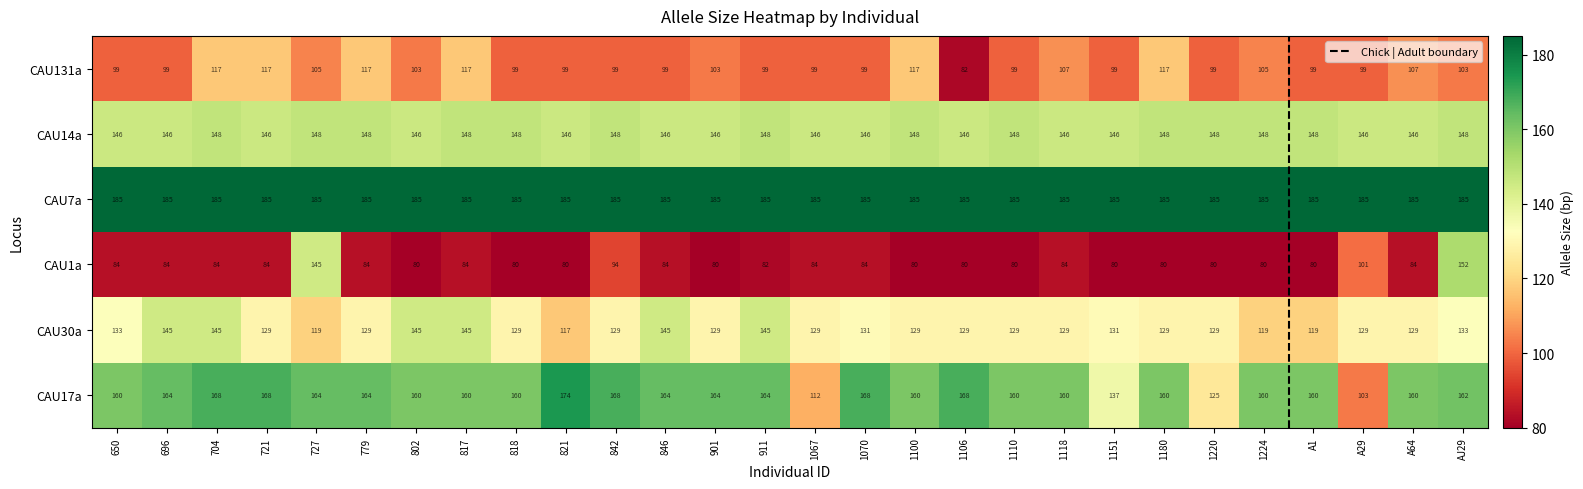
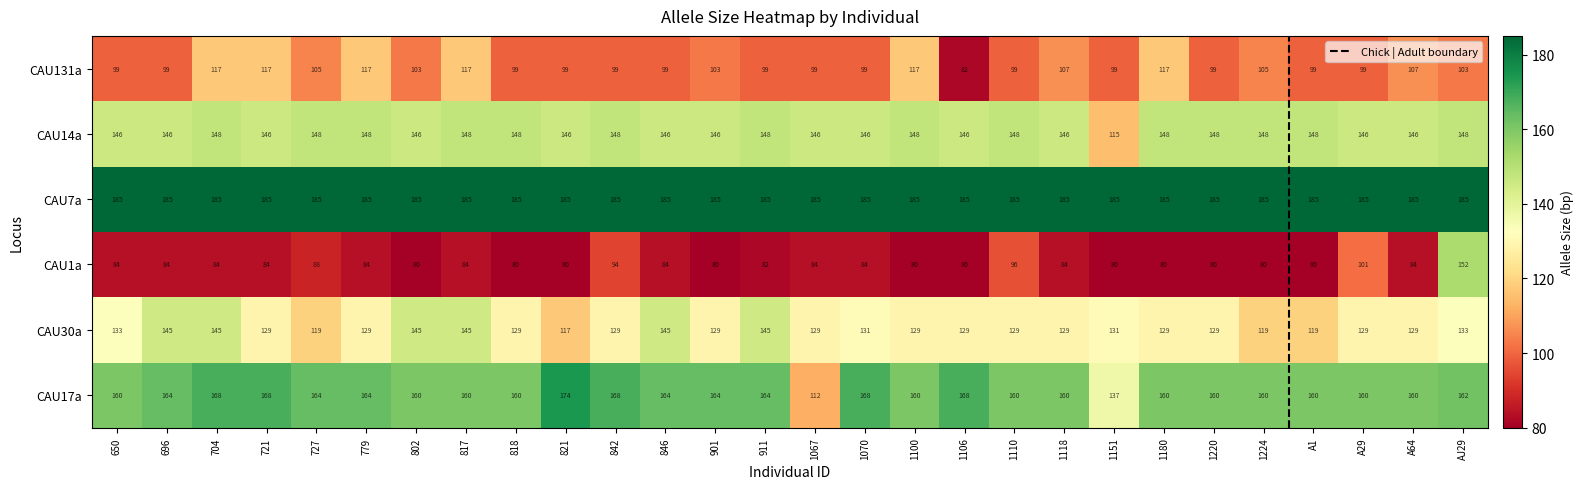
  {
    "CAU131a": {
      "650": 99,
      "696": 99,
      "704": 117,
      "721": 117,
      "727": 105,
      "779": 117,
      "802": 103,
      "817": 117,
      "818": 99,
      "821": 99,
      "842": 99,
      "846": 99,
      "901": 103,
      "911": 99,
      "1067": 99,
      "1070": 99,
      "1100": 117,
      "1106": 82,
      "1110": 99,
      "1118": 107,
      "1151": 99,
      "1180": 117,
      "1220": 99,
      "1224": 105,
      "A1": 99,
      "A29": 99,
      "A64": 107,
      "AJ29": 103
    },
    "CAU14a": {
      "650": 146,
      "696": 146,
      "704": 148,
      "721": 146,
      "727": 148,
      "779": 148,
      "802": 146,
      "817": 148,
      "818": 148,
      "821": 146,
      "842": 148,
      "846": 146,
      "901": 146,
      "911": 148,
      "1067": 146,
      "1070": 146,
      "1100": 148,
      "1106": 146,
      "1110": 148,
      "1118": 146,
-     "1151": 146,
+     "1151": 115,
      "1180": 148,
      "1220": 148,
      "1224": 148,
      "A1": 148,
      "A29": 146,
      "A64": 146,
      "AJ29": 148
    },
    "CAU7a": {
      "650": 185,
      "696": 185,
      "704": 185,
      "721": 185,
      "727": 185,
      "779": 185,
      "802": 185,
      "817": 185,
      "818": 185,
      "821": 185,
      "842": 185,
      "846": 185,
      "901": 185,
      "911": 185,
      "1067": 185,
      "1070": 185,
      "1100": 185,
      "1106": 185,
      "1110": 185,
      "1118": 185,
      "1151": 185,
      "1180": 185,
      "1220": 185,
      "1224": 185,
      "A1": 185,
      "A29": 185,
      "A64": 185,
      "AJ29": 185
    },
    "CAU1a": {
      "650": 84,
      "696": 84,
      "704": 84,
      "721": 84,
-     "727": 145,
+     "727": 88,
      "779": 84,
      "802": 80,
      "817": 84,
      "818": 80,
      "821": 80,
      "842": 94,
      "846": 84,
      "901": 80,
      "911": 82,
      "1067": 84,
      "1070": 84,
      "1100": 80,
      "1106": 80,
-     "1110": 80,
+     "1110": 96,
      "1118": 84,
      "1151": 80,
      "1180": 80,
      "1220": 80,
      "1224": 80,
      "A1": 80,
      "A29": 101,
      "A64": 84,
      "AJ29": 152
    },
    "CAU30a": {
      "650": 133,
      "696": 145,
      "704": 145,
      "721": 129,
      "727": 119,
      "779": 129,
      "802": 145,
      "817": 145,
      "818": 129,
      "821": 117,
      "842": 129,
      "846": 145,
      "901": 129,
      "911": 145,
      "1067": 129,
      "1070": 131,
      "1100": 129,
      "1106": 129,
      "1110": 129,
      "1118": 129,
      "1151": 131,
      "1180": 129,
      "1220": 129,
      "1224": 119,
      "A1": 119,
      "A29": 129,
      "A64": 129,
      "AJ29": 133
    },
    "CAU17a": {
      "650": 160,
      "696": 164,
      "704": 168,
      "721": 168,
      "727": 164,
      "779": 164,
      "802": 160,
      "817": 160,
      "818": 160,
      "821": 174,
      "842": 168,
      "846": 164,
      "901": 164,
      "911": 164,
      "1067": 112,
      "1070": 168,
      "1100": 160,
      "1106": 168,
      "1110": 160,
      "1118": 160,
      "1151": 137,
      "1180": 160,
-     "1220": 125,
+     "1220": 160,
      "1224": 160,
      "A1": 160,
-     "A29": 103,
+     "A29": 160,
      "A64": 160,
      "AJ29": 162
    }
  }
